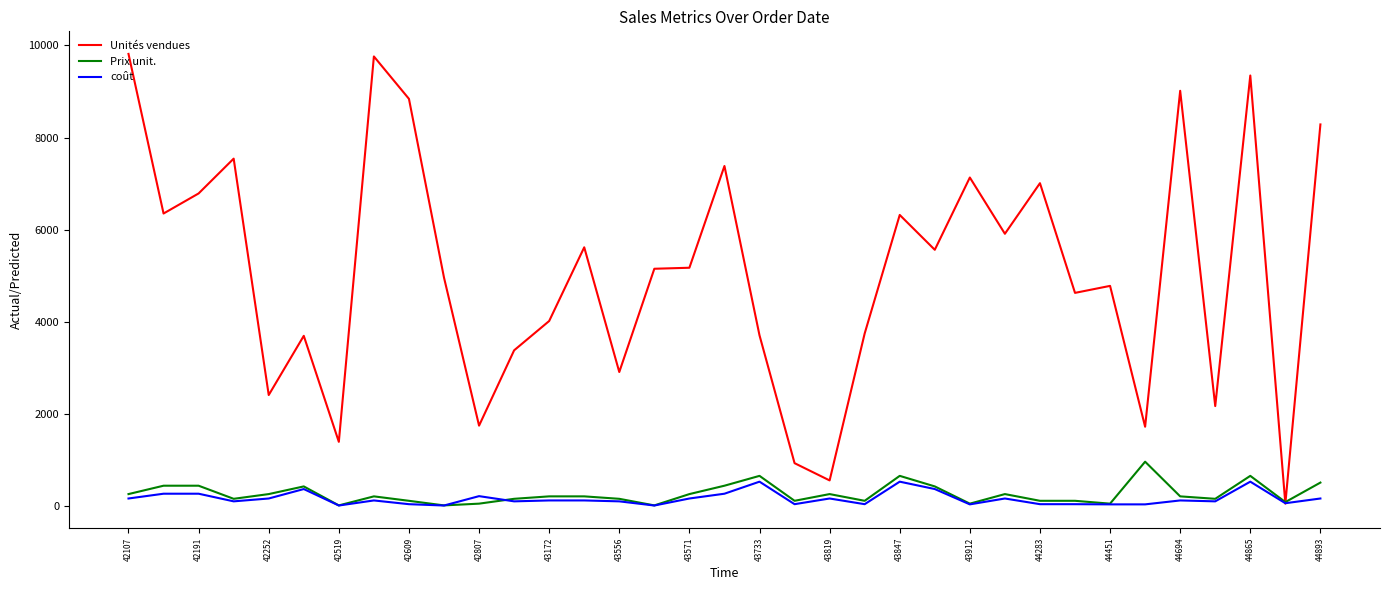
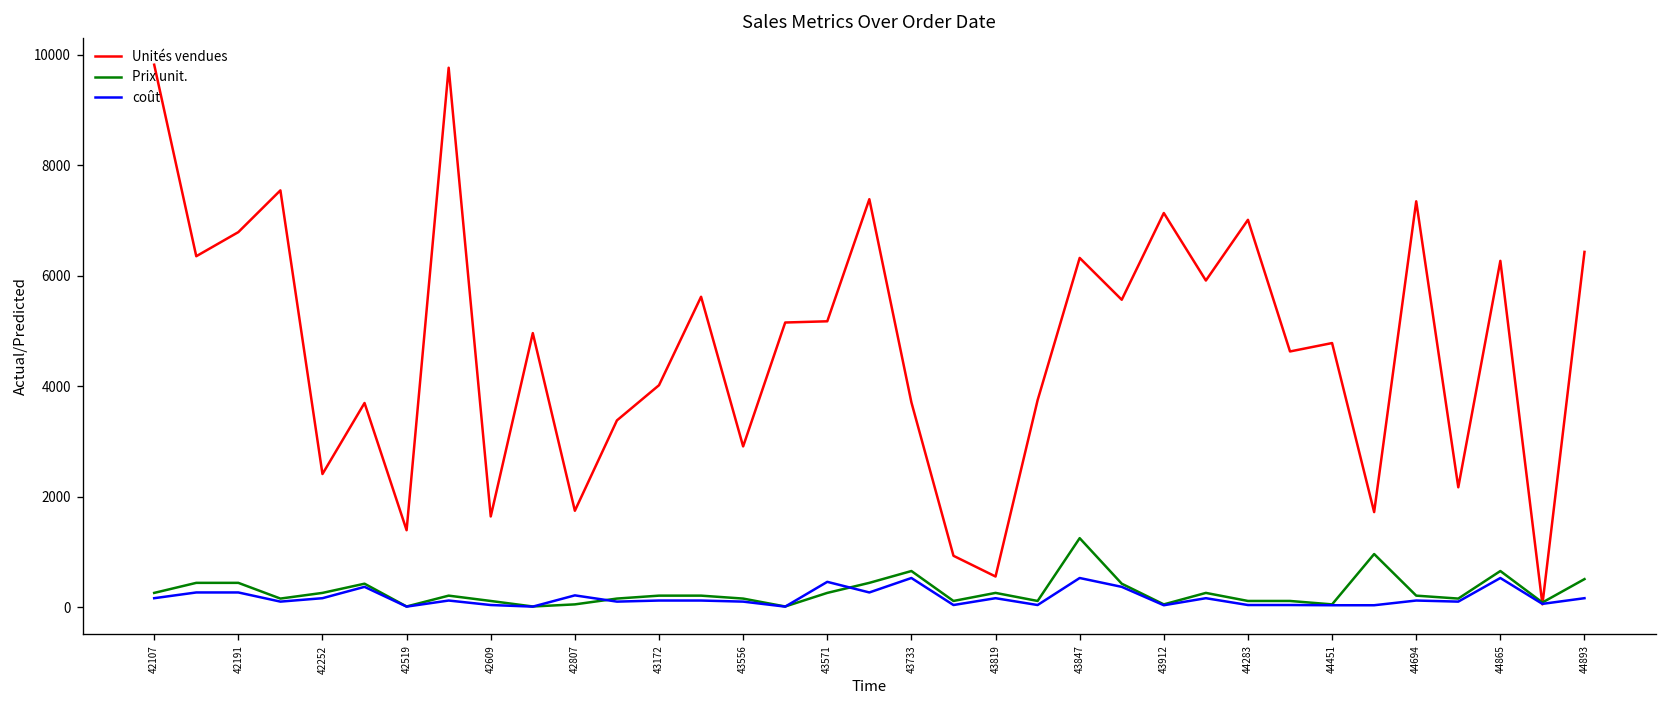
  {
    "Unités vendues": {
      "42107": 9800,
      "42191": 6800,
      "42252": 2400,
      "42519": 1400,
-     "42609": 8800,
+     "42609": 1600,
      "42807": 1700,
      "43172": 4000,
      "43556": 2900,
      "43571": 5200,
      "43733": 3700,
      "43819": 600,
      "43847": 6300,
      "43912": 7100,
      "44283": 7000,
      "44451": 4800,
-     "44694": 9000,
-     "44865": 9300,
-     "44893": 8300
+     "44694": 7300,
+     "44865": 6300,
+     "44893": 6400
    },
    "Prix unit.": {
      "42107": 300,
      "42191": 400,
      "42252": 300,
      "42609": 100,
      "42807": 0,
      "43172": 200,
      "43571": 300,
      "43733": 700,
      "43819": 300,
-     "43847": 700,
+     "43847": 1200,
      "44283": 100,
      "44694": 200,
      "44865": 700,
      "44893": 500
    },
    "coût": {
      "42107": 200,
      "42191": 300,
      "42252": 200,
      "42609": 0,
      "42807": 200,
      "43172": 100,
-     "43571": 200,
+     "43571": 500,
      "43733": 500,
      "43819": 200,
      "43847": 500,
      "44283": 0,
      "44694": 100,
      "44865": 500,
      "44893": 200
    }
  }
